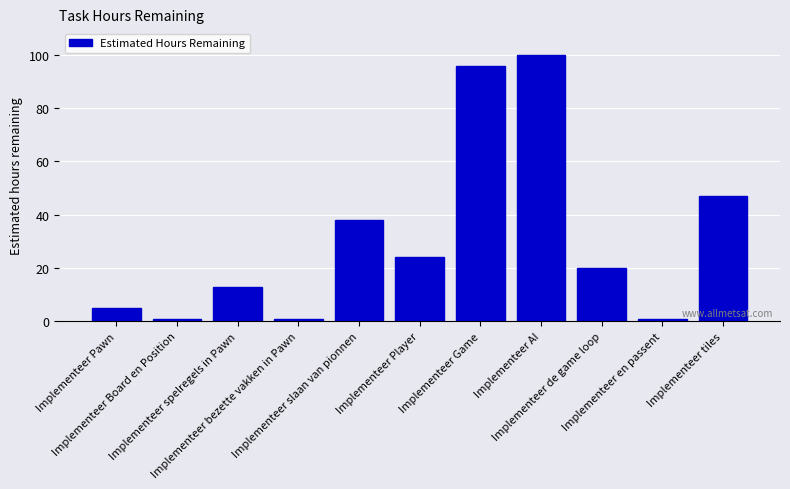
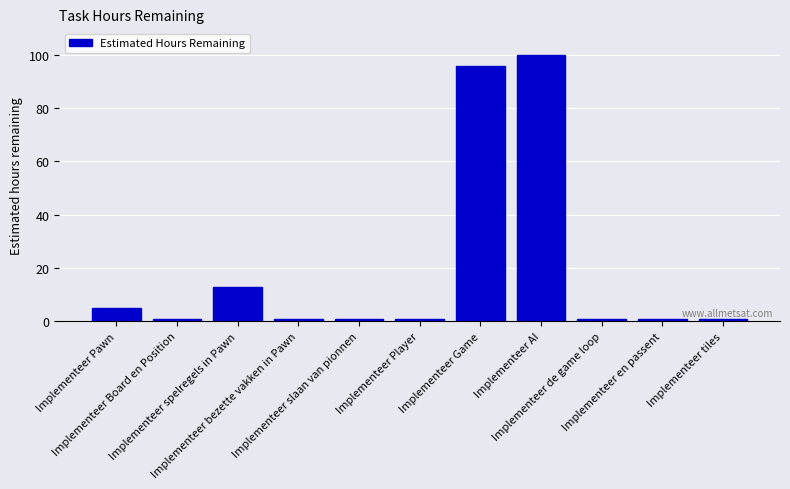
  {
    "Implementeer Pawn": 5,
    "Implementeer Board en Position": 1,
    "Implementeer spelregels in Pawn": 13,
    "Implementeer bezette vakken in Pawn": 1,
-   "Implementeer slaan van pionnen": 38,
-   "Implementeer Player": 24,
+   "Implementeer slaan van pionnen": 1,
+   "Implementeer Player": 1,
    "Implementeer Game": 96,
    "Implementeer AI": 100,
-   "Implementeer de game loop": 20,
+   "Implementeer de game loop": 1,
    "Implementeer en passent": 1,
-   "Implementeer tiles": 47
+   "Implementeer tiles": 1
  }
